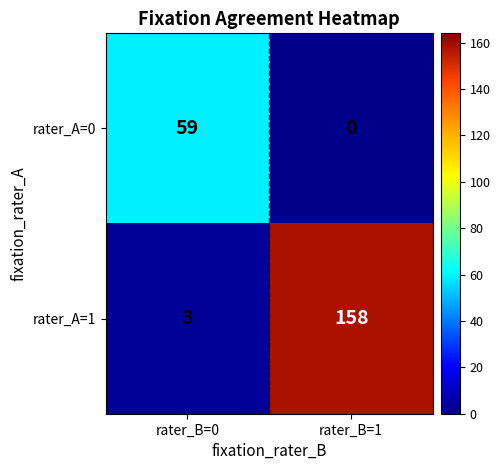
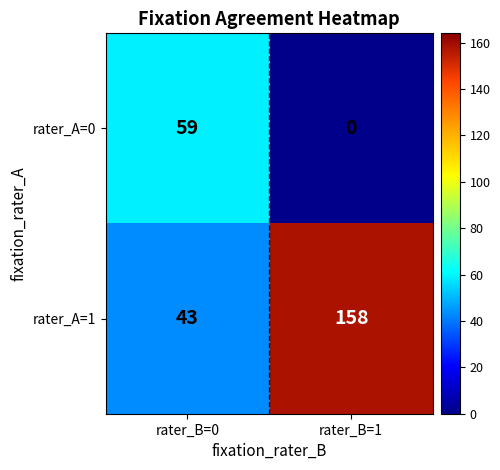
  {
    "rater_A=0": {
      "rater_B=0": 59,
      "rater_B=1": 0
    },
    "rater_A=1": {
-     "rater_B=0": 3,
+     "rater_B=0": 43,
      "rater_B=1": 158
    }
  }
